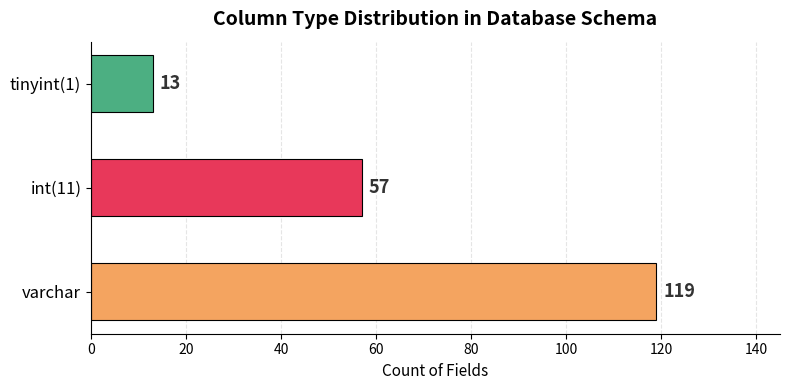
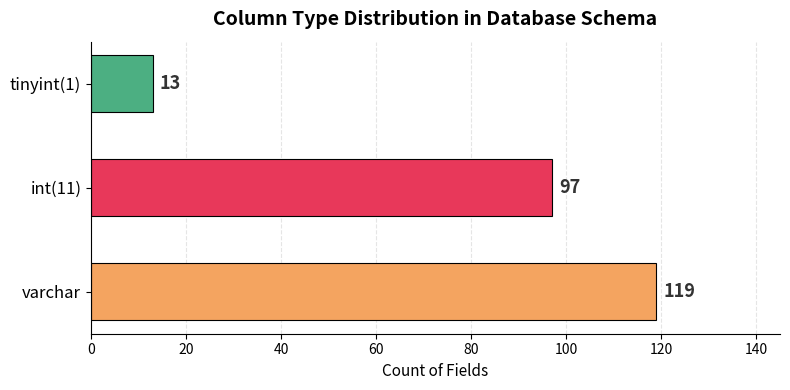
  {
    "tinyint(1)": 13,
-   "int(11)": 57,
+   "int(11)": 97,
    "varchar": 119
  }
